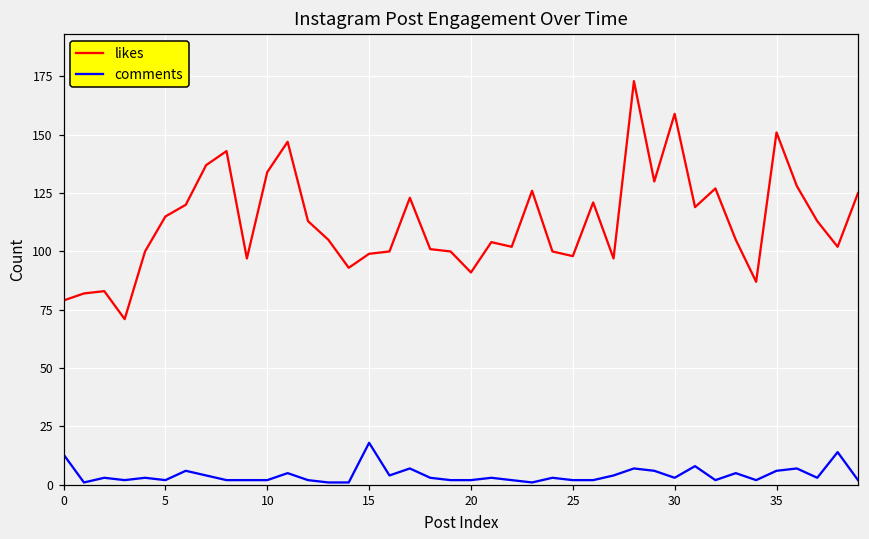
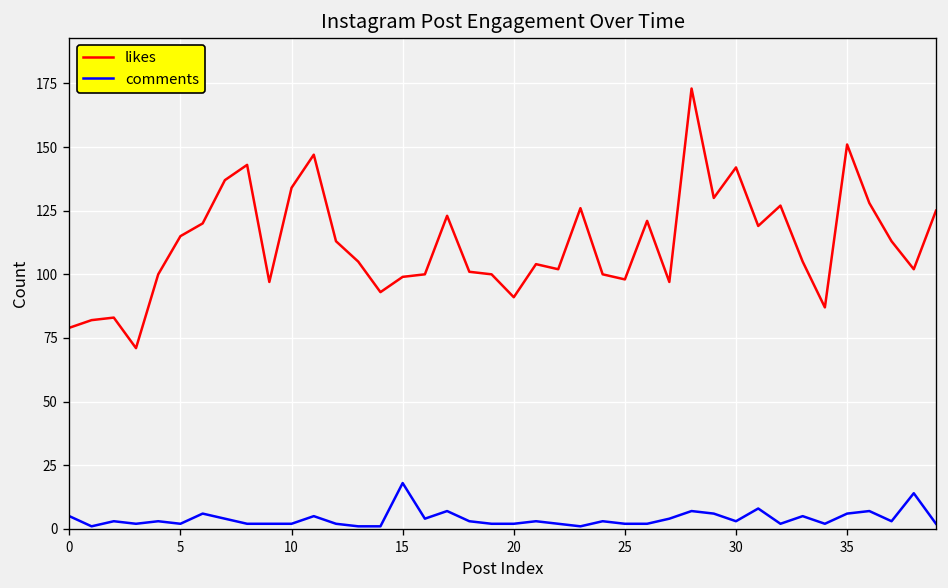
  {
    "likes": {
      "0": 79,
      "5": 115,
      "10": 134,
      "15": 99,
      "20": 91,
      "25": 98,
-     "30": 159,
+     "30": 142,
      "35": 151
    },
    "comments": {
-     "0": 13,
+     "0": 5,
      "5": 2,
      "10": 2,
      "15": 18,
      "20": 2,
      "25": 2,
      "30": 3,
      "35": 6
    }
  }
